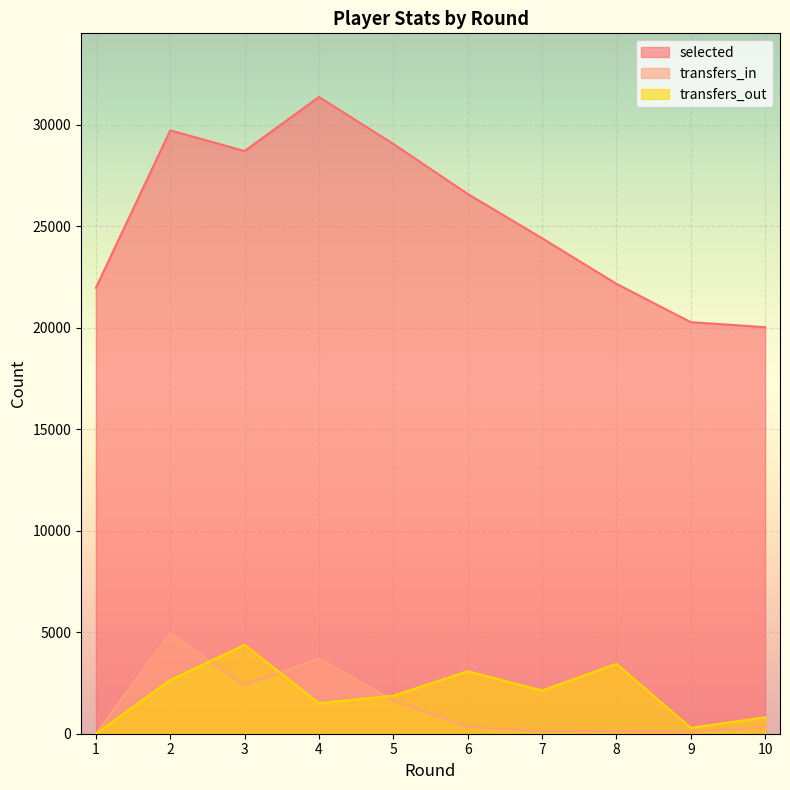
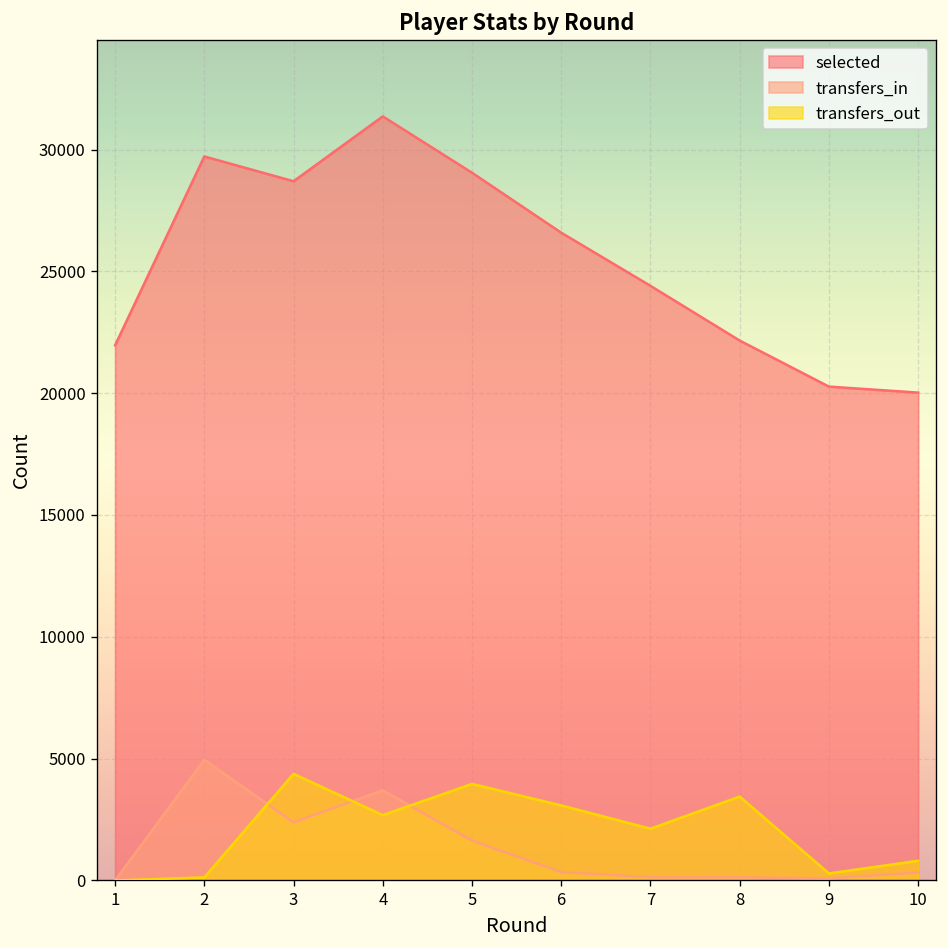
  {
    "transfers_out": {
-     "2": 2600,
+     "2": 100,
      "3": 4400,
-     "4": 1500,
-     "5": 1900,
+     "4": 2700,
+     "5": 4000,
      "6": 3100,
      "7": 2100,
      "8": 3400,
      "9": 300,
      "10": 800
    }
  }
